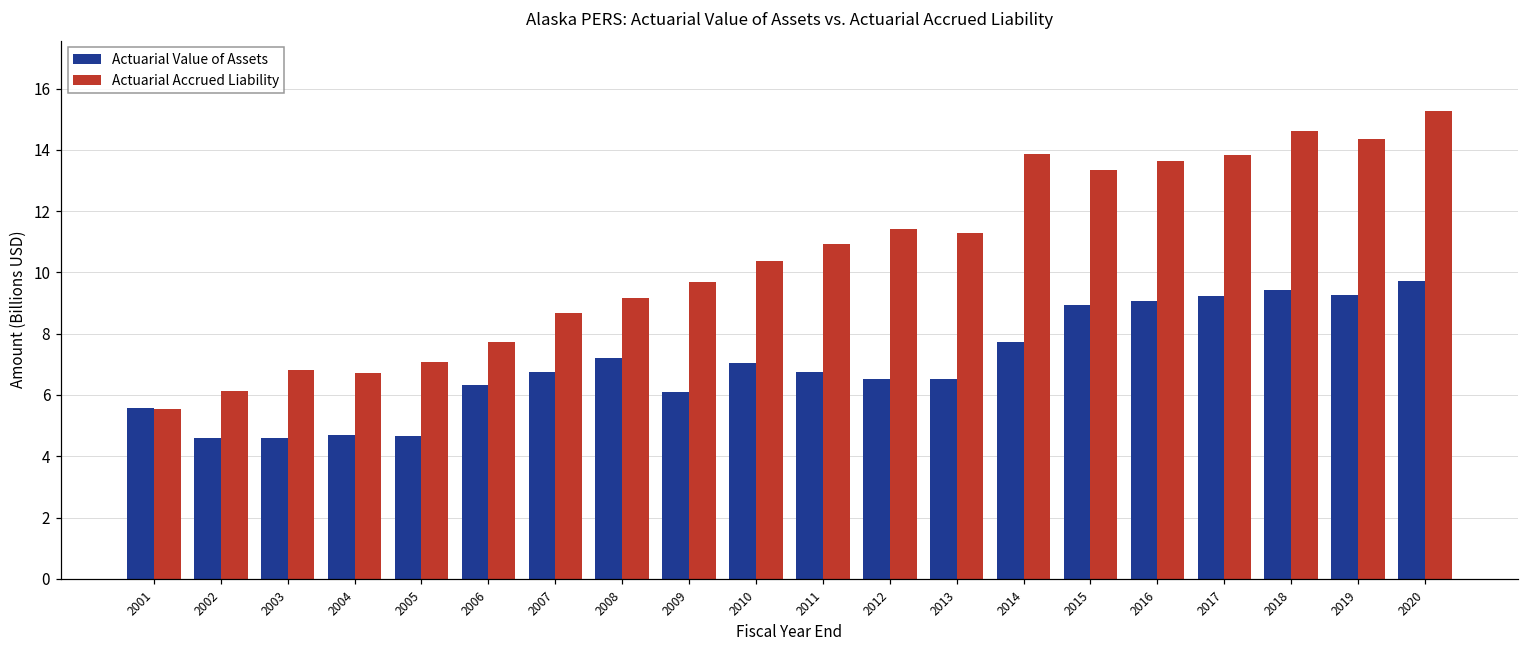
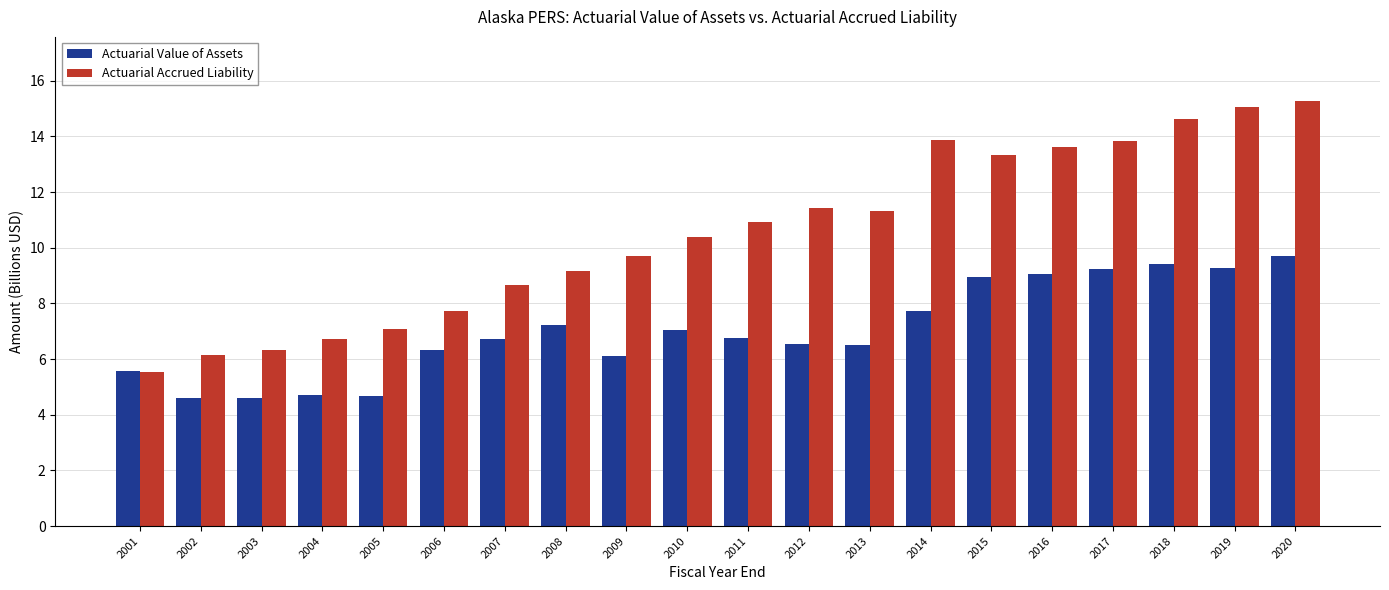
  {
    "Actuarial Value of Assets": {
      "2001": 5.6,
      "2002": 4.6,
      "2003": 4.6,
      "2004": 4.7,
      "2005": 4.7,
      "2006": 6.3,
      "2007": 6.7,
      "2008": 7.2,
      "2009": 6.1,
      "2010": 7.0,
      "2011": 6.8,
      "2012": 6.5,
      "2013": 6.5,
      "2014": 7.7,
      "2015": 8.9,
      "2016": 9.1,
      "2017": 9.2,
      "2018": 9.4,
      "2019": 9.3,
      "2020": 9.7
    },
    "Actuarial Accrued Liability": {
      "2001": 5.5,
      "2002": 6.1,
-     "2003": 6.8,
+     "2003": 6.3,
      "2004": 6.7,
      "2005": 7.1,
      "2006": 7.7,
      "2007": 8.7,
      "2008": 9.2,
      "2009": 9.7,
      "2010": 10.4,
      "2011": 10.9,
      "2012": 11.4,
      "2013": 11.3,
      "2014": 13.9,
      "2015": 13.3,
      "2016": 13.6,
      "2017": 13.8,
      "2018": 14.6,
-     "2019": 14.4,
+     "2019": 15.0,
      "2020": 15.3
    }
  }
